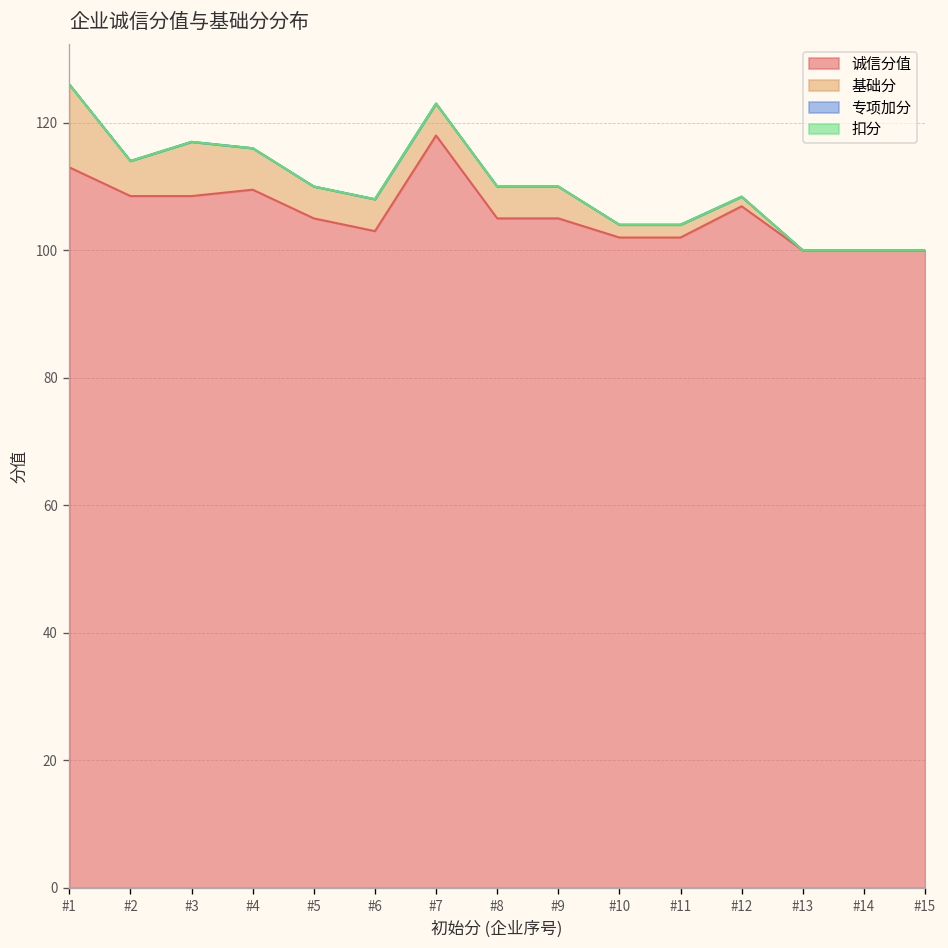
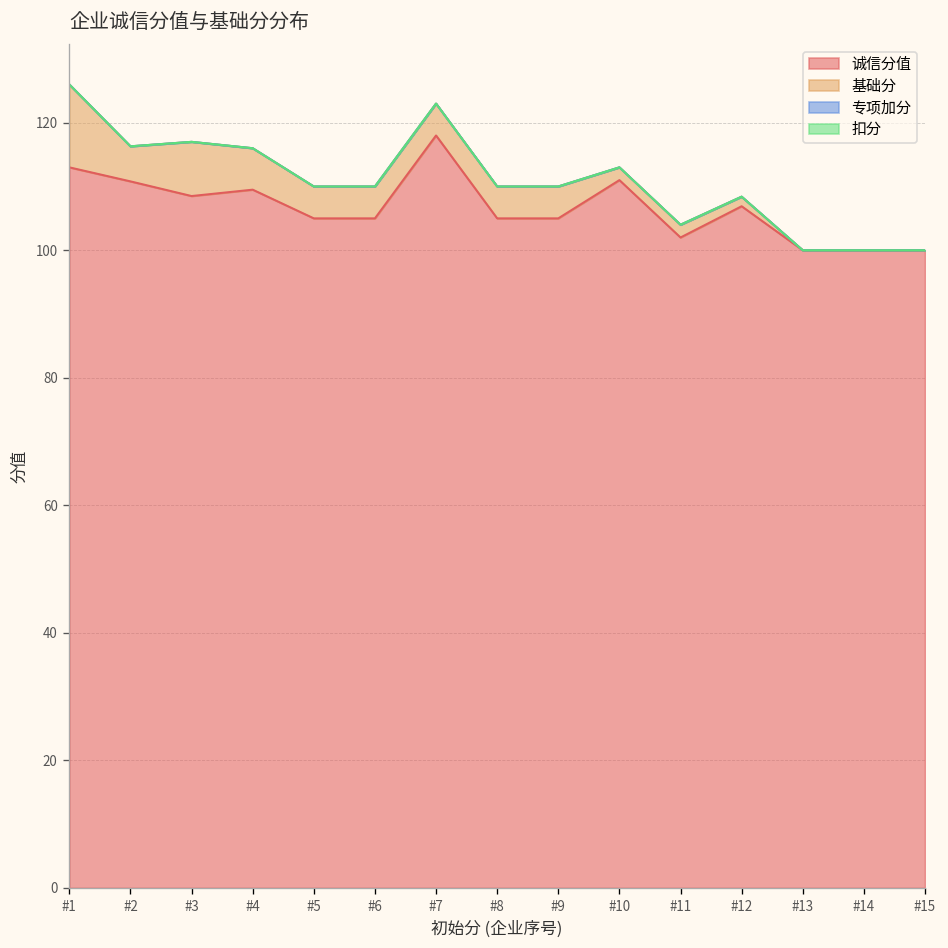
  {
    "诚信分值": {
      "#1": 113,
-     "#2": 109,
+     "#2": 111,
      "#3": 109,
      "#4": 110,
      "#5": 105,
-     "#6": 103,
+     "#6": 105,
      "#7": 118,
      "#8": 105,
      "#9": 105,
-     "#10": 102,
+     "#10": 111,
      "#11": 102,
      "#12": 107
    }
  }
